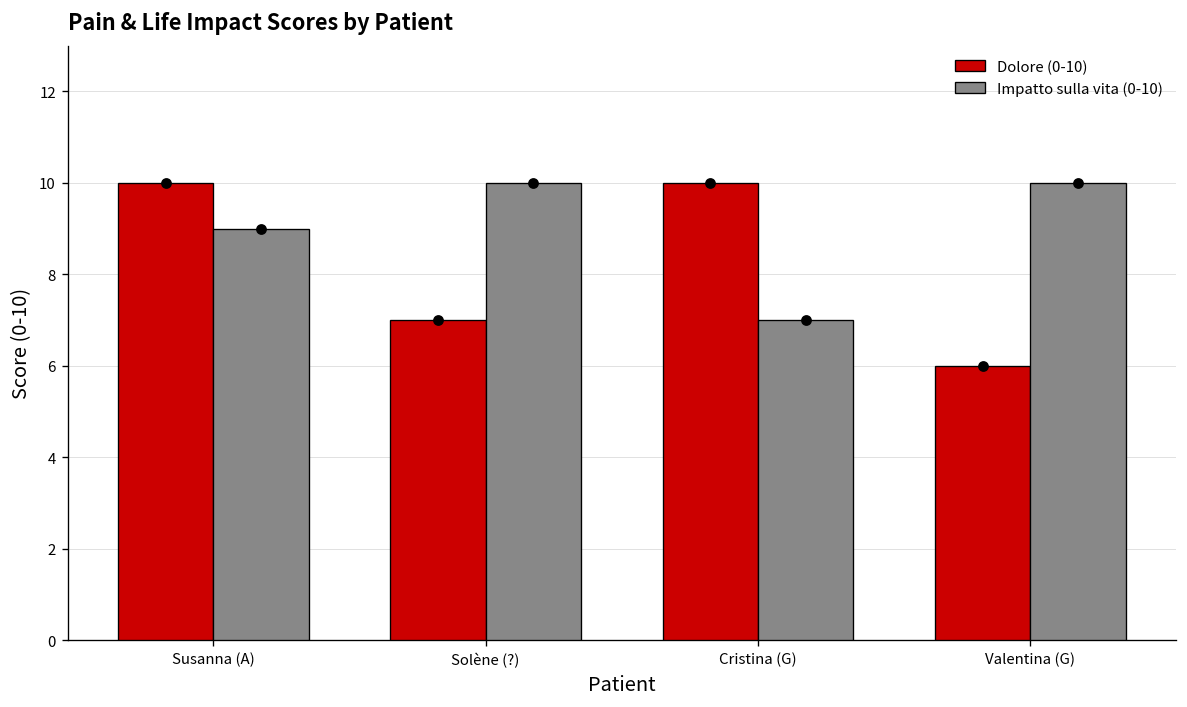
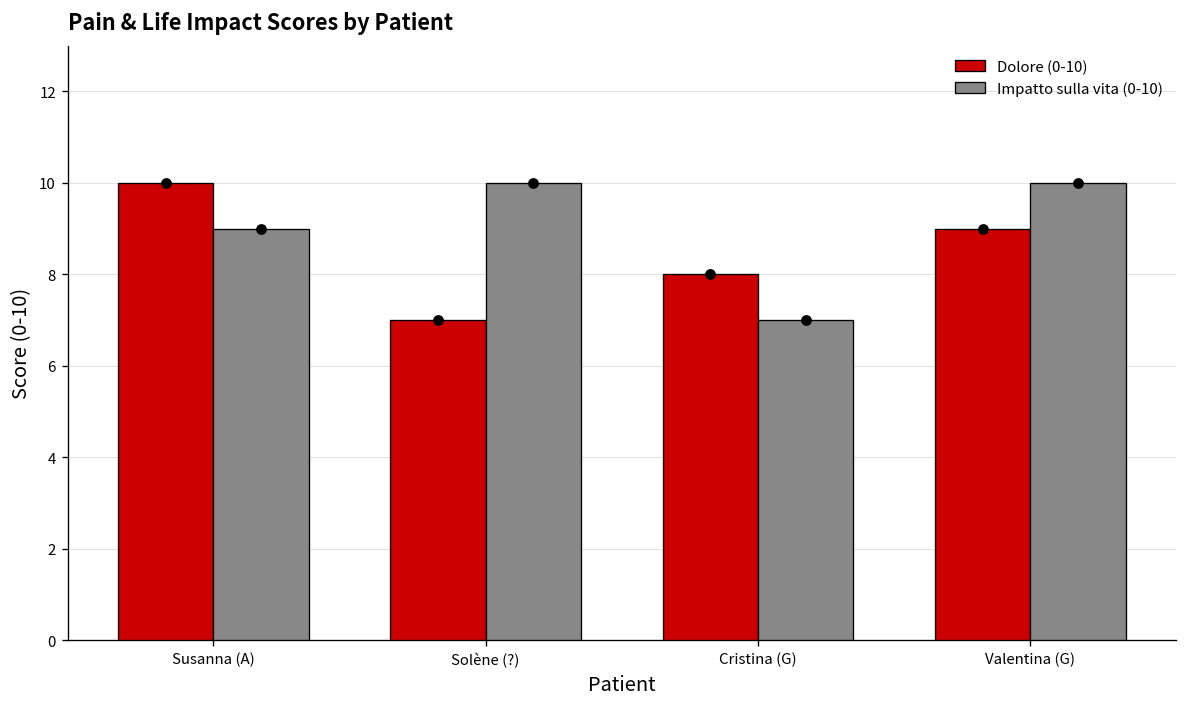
  {
    "Dolore (0-10)": {
      "Susanna (A)": 10,
      "Solène (?)": 7,
-     "Cristina (G)": 10,
-     "Valentina (G)": 6
+     "Cristina (G)": 8,
+     "Valentina (G)": 9
    },
    "Impatto sulla vita (0-10)": {
      "Susanna (A)": 9,
      "Solène (?)": 10,
      "Cristina (G)": 7,
      "Valentina (G)": 10
    }
  }
